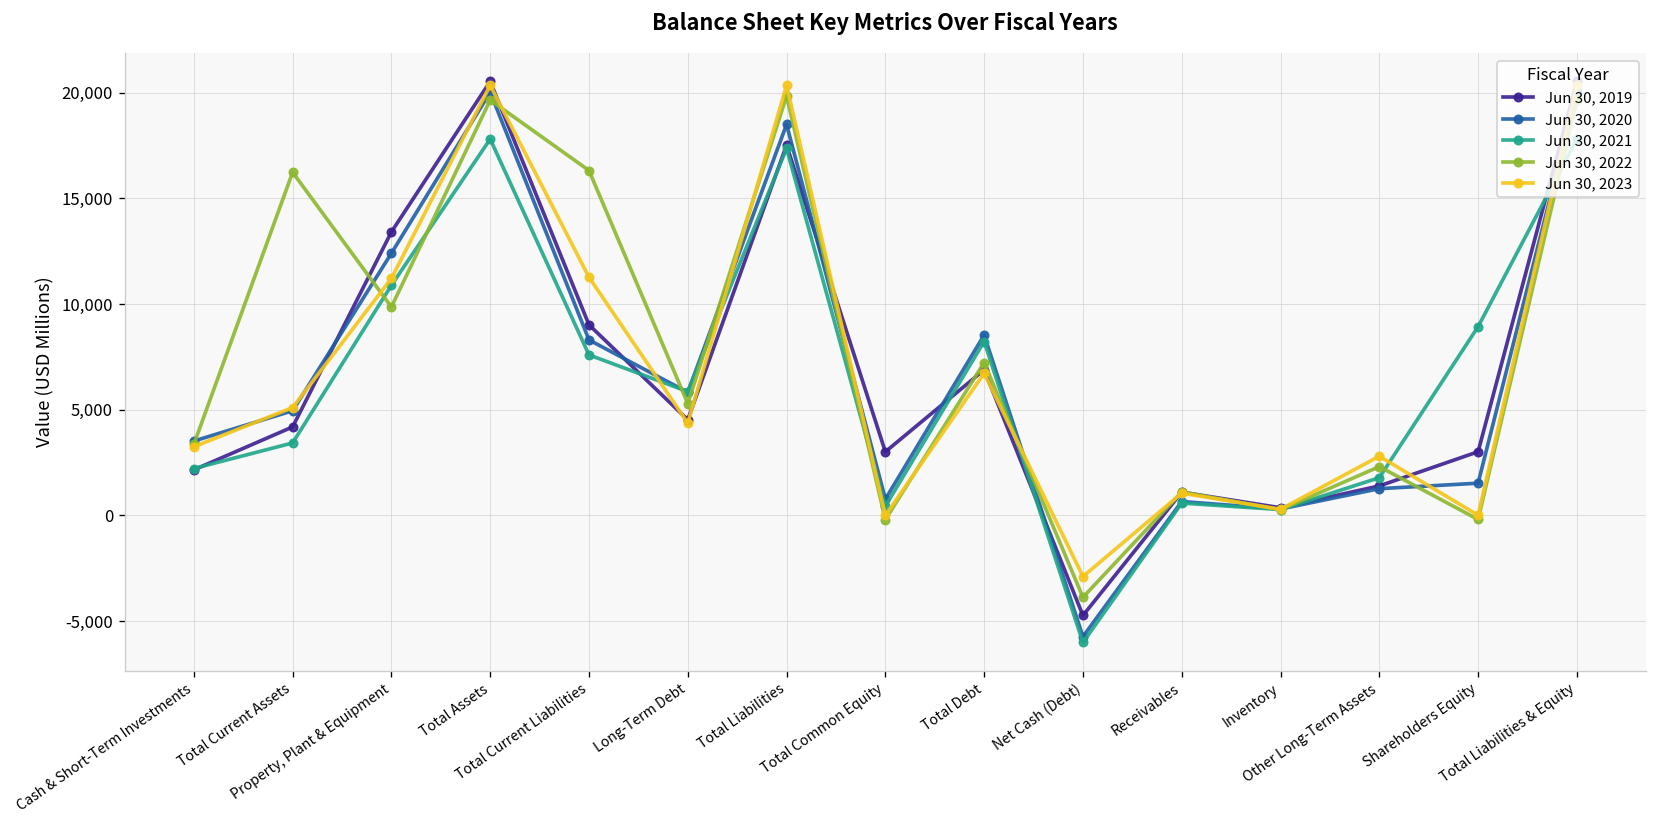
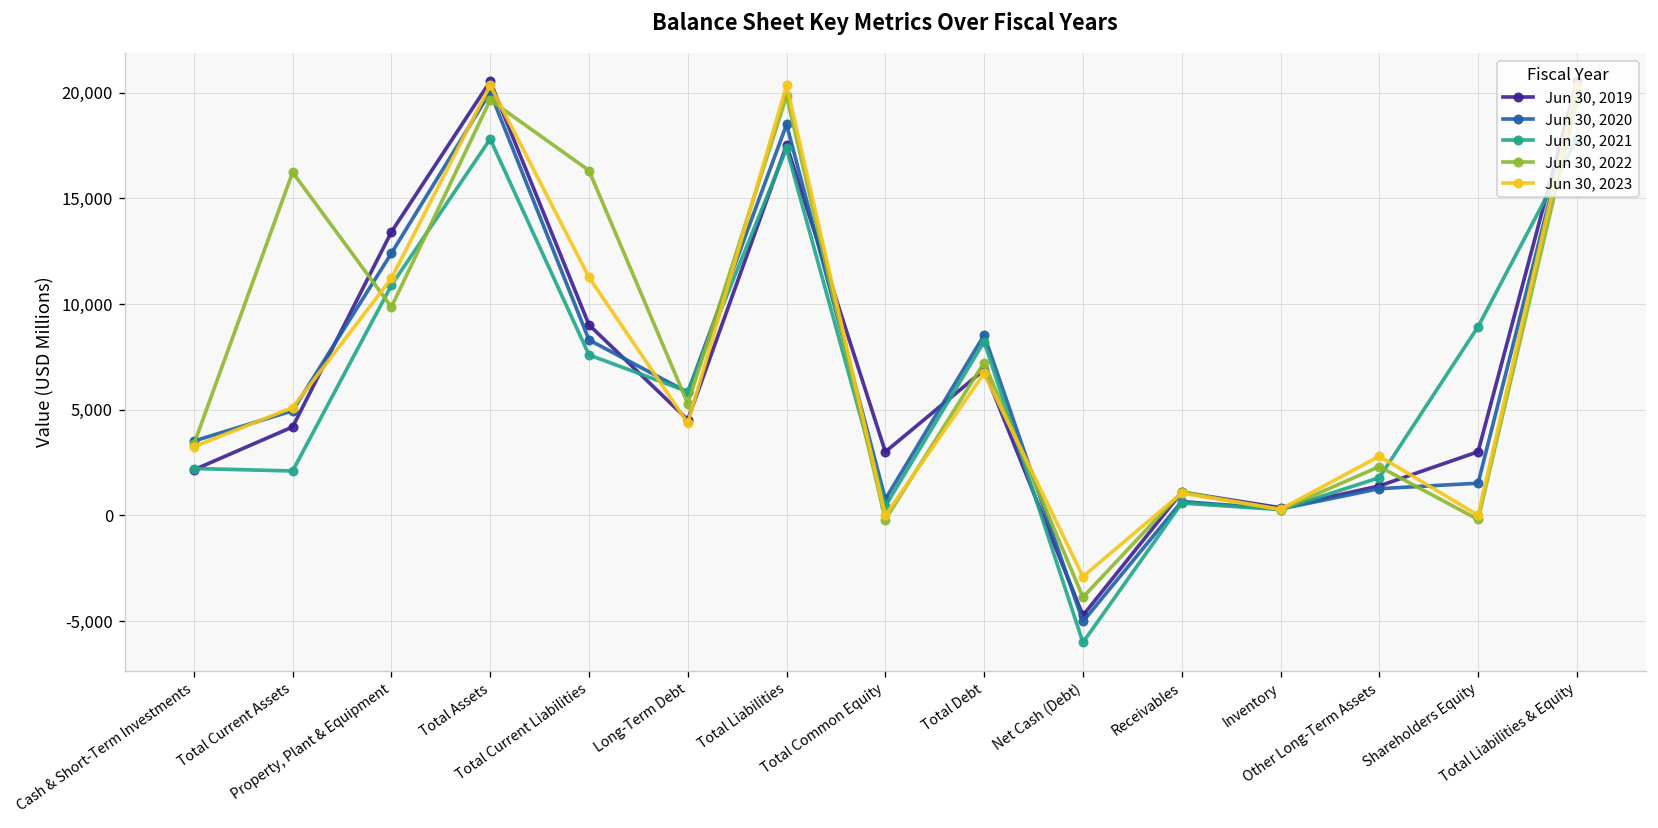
  {
    "Jun 30, 2019": {
      "Total Current Assets": "4,200",
      "Property, Plant & Equipment": "13,400",
      "Total Assets": "20,500",
      "Total Current Liabilities": "9,000",
      "Long-Term Debt": "4,500",
      "Total Liabilities": "17,500",
      "Total Common Equity": "3,000",
      "Total Debt": "6,900",
      "Net Cash (Debt)": "-4,700",
      "Shareholders Equity": "3,000"
    },
    "Jun 30, 2020": {
      "Cash & Short-Term Investments": "3,500",
      "Total Current Assets": "5,000",
      "Property, Plant & Equipment": "12,400",
      "Total Assets": "20,000",
      "Total Current Liabilities": "8,300",
      "Total Liabilities": "18,500",
      "Total Common Equity": "800",
      "Total Debt": "8,500",
-     "Net Cash (Debt)": "-5,700",
+     "Net Cash (Debt)": "-5,000",
      "Shareholders Equity": "1,500"
    },
    "Jun 30, 2021": {
-     "Total Current Assets": "3,400",
+     "Total Current Assets": "2,100",
      "Property, Plant & Equipment": "10,900",
      "Total Assets": "17,800",
      "Total Current Liabilities": "7,600",
      "Total Liabilities": "17,400",
      "Total Common Equity": "400",
      "Total Debt": "8,200",
      "Net Cash (Debt)": "-6,000",
      "Other Long-Term Assets": "1,800",
      "Shareholders Equity": "8,900"
    },
    "Jun 30, 2022": {
      "Total Current Assets": "16,200",
      "Property, Plant & Equipment": "9,900",
      "Total Assets": "19,700",
      "Total Current Liabilities": "16,300",
      "Long-Term Debt": "5,300",
      "Total Liabilities": "19,800",
      "Total Common Equity": "-200",
      "Total Debt": "7,200",
      "Net Cash (Debt)": "-3,900",
      "Other Long-Term Assets": "2,300",
      "Shareholders Equity": "-200"
    },
    "Jun 30, 2023": {
      "Total Current Assets": "5,100",
      "Property, Plant & Equipment": "11,200",
      "Total Assets": "20,400",
      "Total Current Liabilities": "11,300",
      "Long-Term Debt": "4,400",
      "Total Liabilities": "20,300",
      "Total Common Equity": "0",
      "Total Debt": "6,700",
      "Net Cash (Debt)": "-2,900",
      "Other Long-Term Assets": "2,800",
      "Shareholders Equity": "0"
    }
  }
